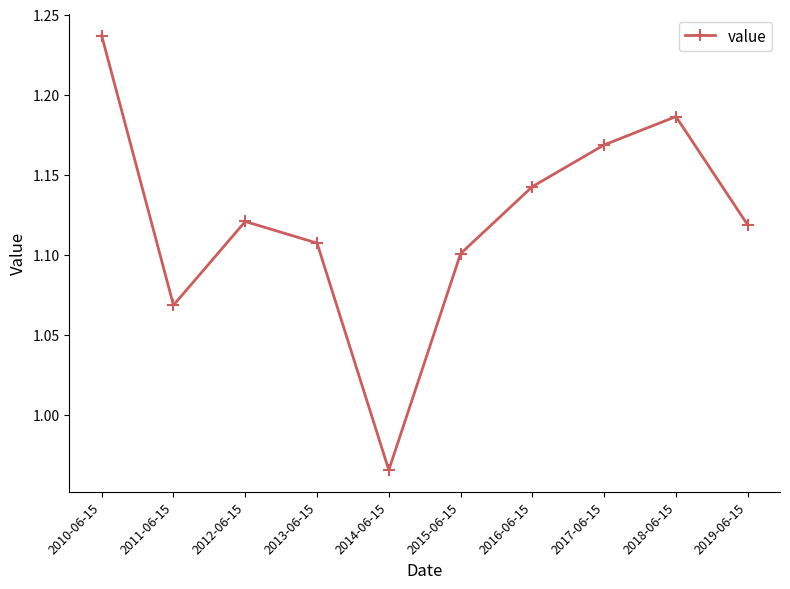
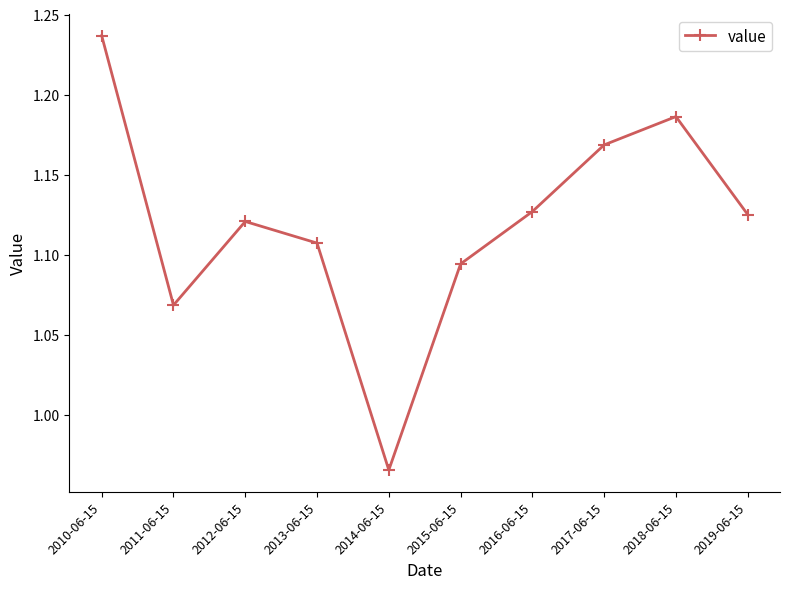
  {
    "2010-06-15": 1.237,
    "2011-06-15": 1.068,
    "2012-06-15": 1.121,
    "2013-06-15": 1.107,
    "2014-06-15": 0.966,
-   "2015-06-15": 1.101,
-   "2016-06-15": 1.143,
+   "2015-06-15": 1.094,
+   "2016-06-15": 1.127,
    "2017-06-15": 1.169,
    "2018-06-15": 1.186,
-   "2019-06-15": 1.119
+   "2019-06-15": 1.125
  }
